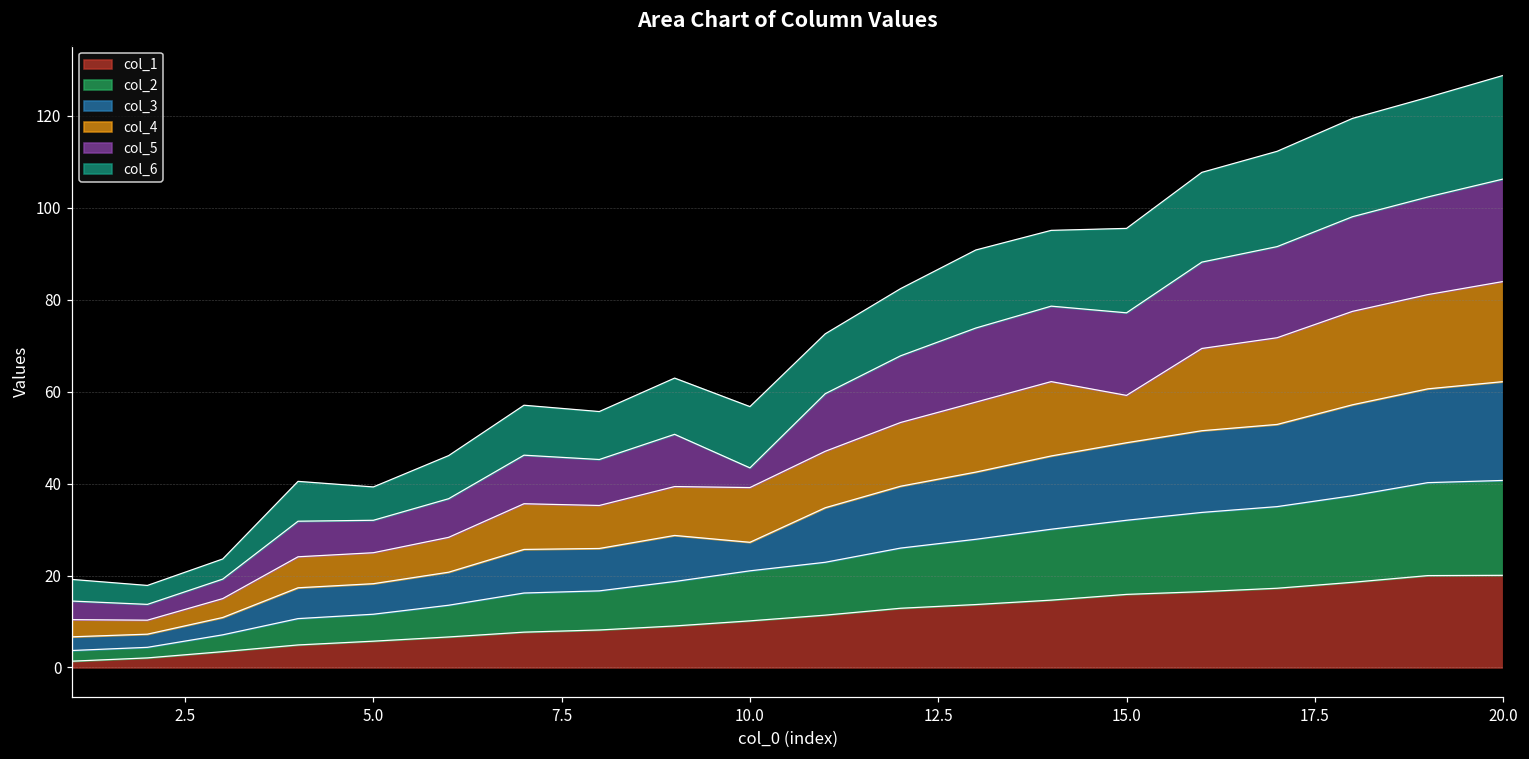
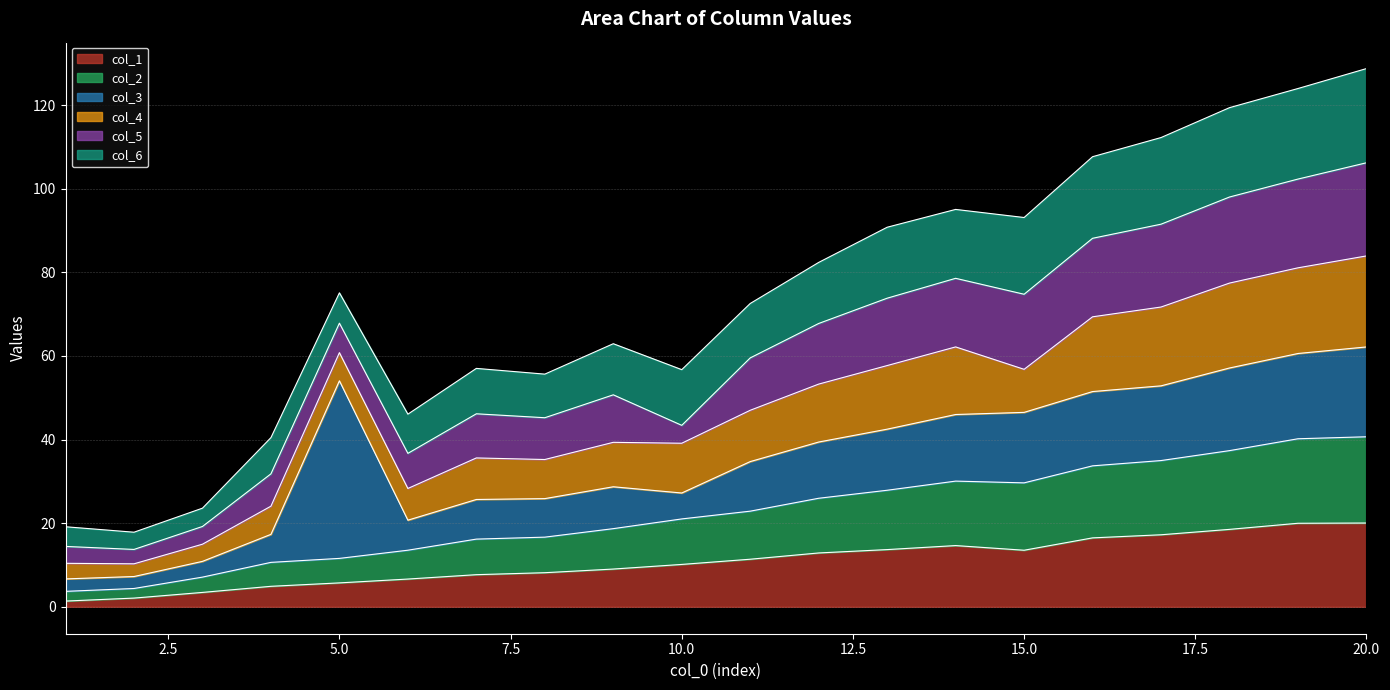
  {
    "col_1": {
      "5.0": 6,
      "10.0": 10,
-     "15.0": 16,
+     "15.0": 14,
      "20.0": 20
    },
    "col_3": {
-     "5.0": 7,
+     "5.0": 42,
      "10.0": 6,
      "15.0": 17,
      "20.0": 21
    },
    "col_4": {
      "5.0": 7,
      "10.0": 12,
      "15.0": 10,
      "20.0": 22
    },
    "col_5": {
      "5.0": 7,
      "10.0": 4,
      "15.0": 18,
      "20.0": 22
    }
  }
